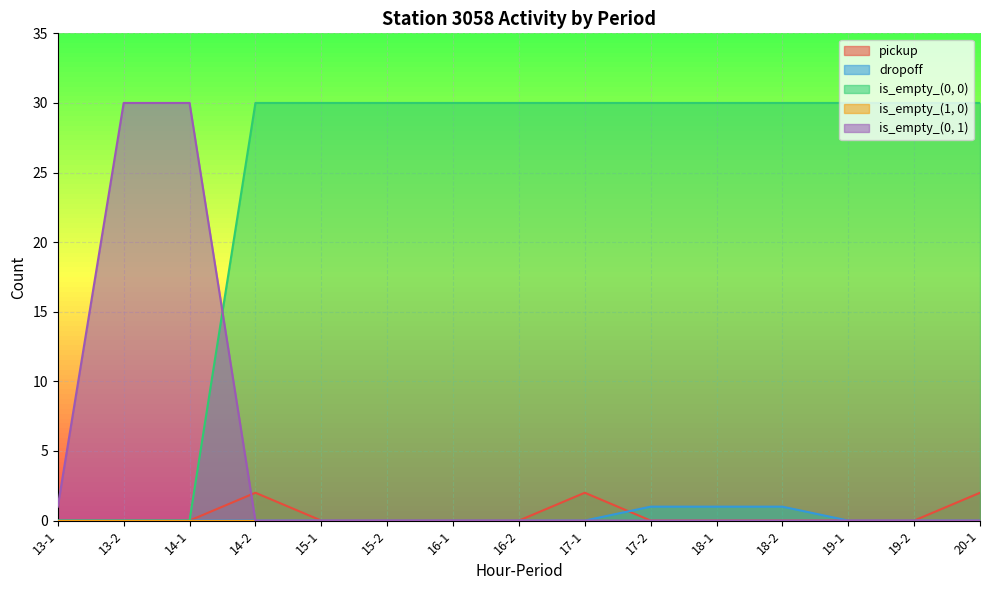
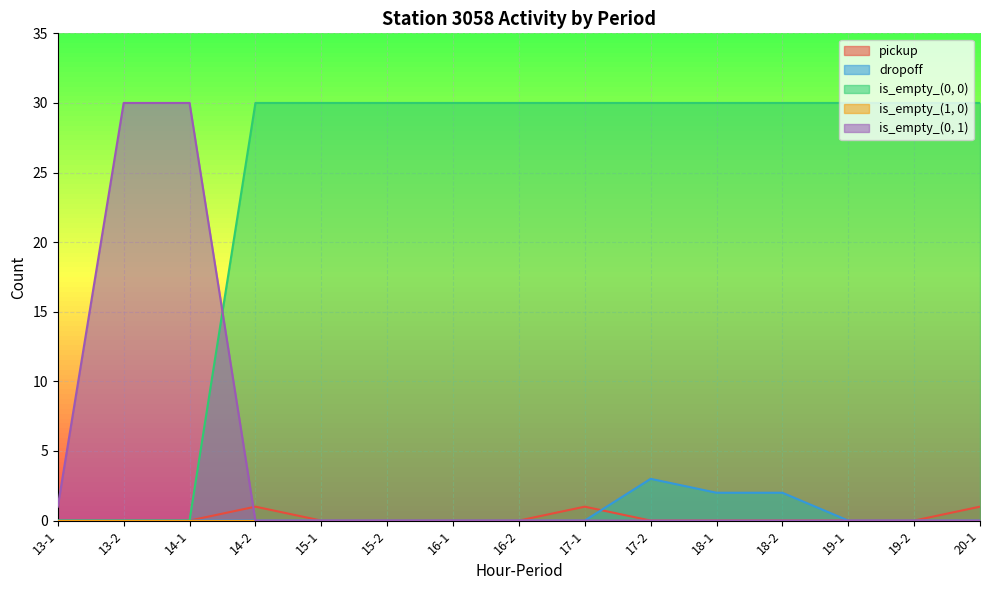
  {
    "pickup": {
-     "14-2": 2,
-     "17-1": 2,
-     "20-1": 2
+     "14-2": 1,
+     "17-1": 1,
+     "20-1": 1
    },
    "dropoff": {
-     "17-2": 1,
-     "18-1": 1,
-     "18-2": 1
+     "17-2": 3,
+     "18-1": 2,
+     "18-2": 2
    },
    "is_empty_(0, 0)": {
      "14-2": 30,
      "15-1": 30,
      "15-2": 30,
      "16-1": 30,
      "16-2": 30,
      "17-1": 30,
      "17-2": 30,
      "18-1": 30,
      "18-2": 30,
      "20-1": 30
    },
    "is_empty_(0, 1)": {
      "13-1": 1,
      "13-2": 30,
      "14-1": 30
    }
  }
